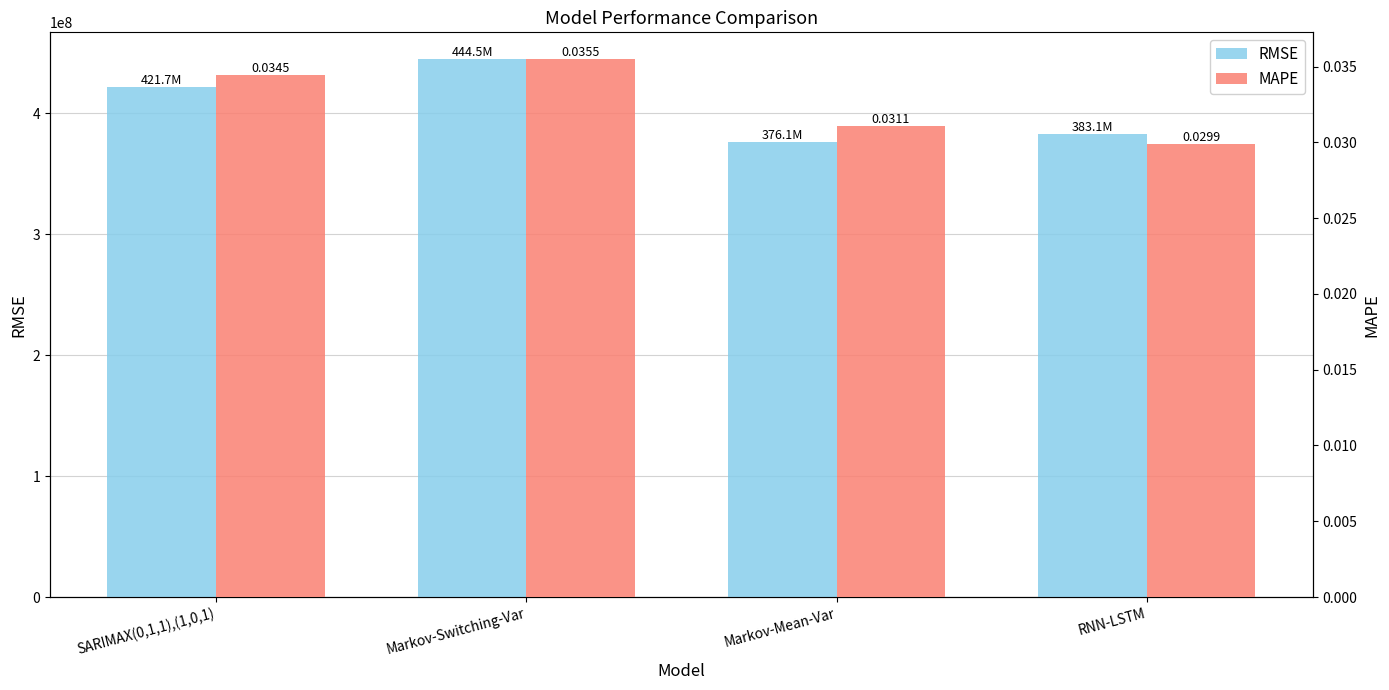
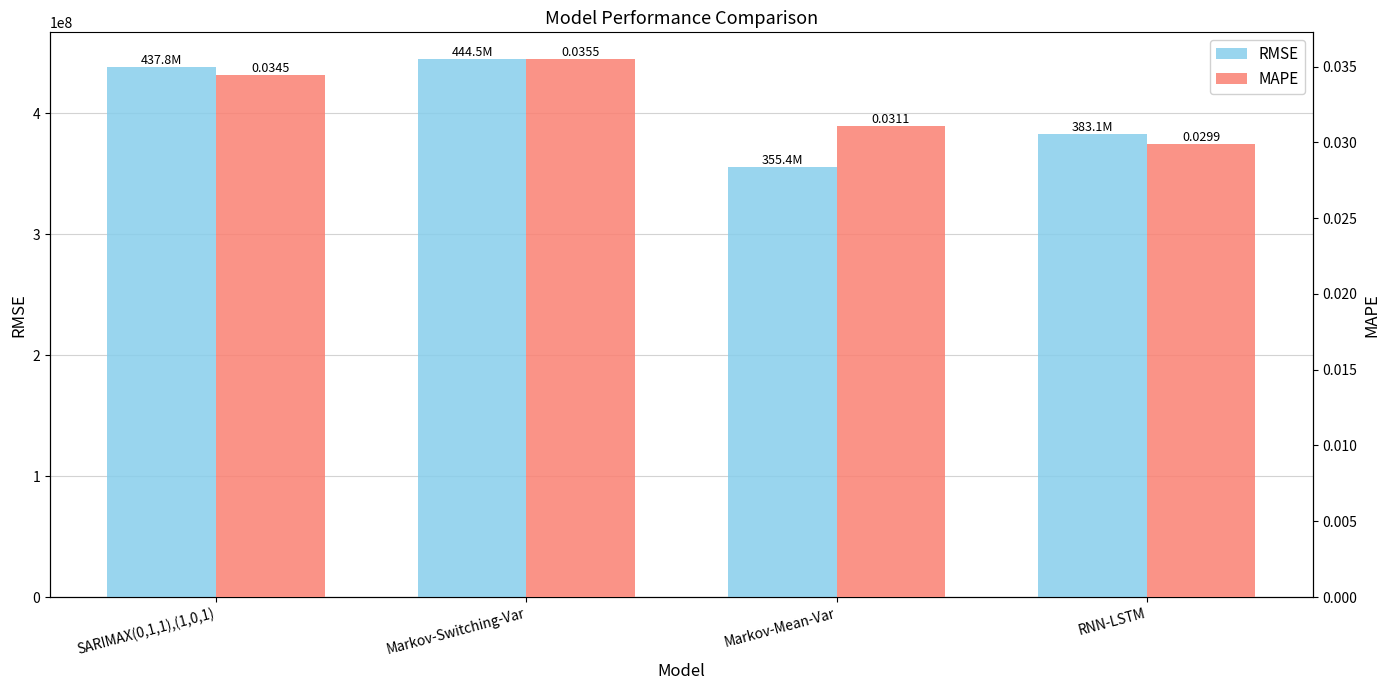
  {
    "RMSE": {
-     "SARIMAX(0,1,1),(1,0,1)": "421.7M",
+     "SARIMAX(0,1,1),(1,0,1)": "437.8M",
      "Markov-Switching-Var": "444.5M",
-     "Markov-Mean-Var": "376.1M",
+     "Markov-Mean-Var": "355.4M",
      "RNN-LSTM": "383.1M"
    },
    "MAPE": {
      "SARIMAX(0,1,1),(1,0,1)": "0.0345",
      "Markov-Switching-Var": "0.0355",
      "Markov-Mean-Var": "0.0311",
      "RNN-LSTM": "0.0299"
    }
  }
